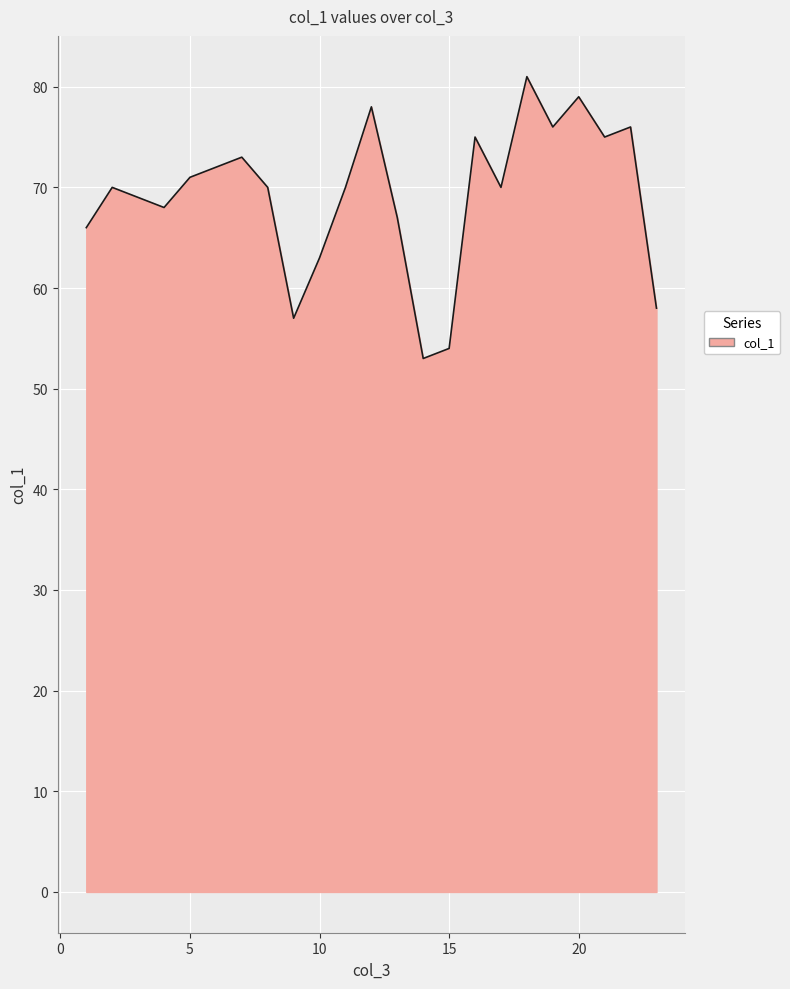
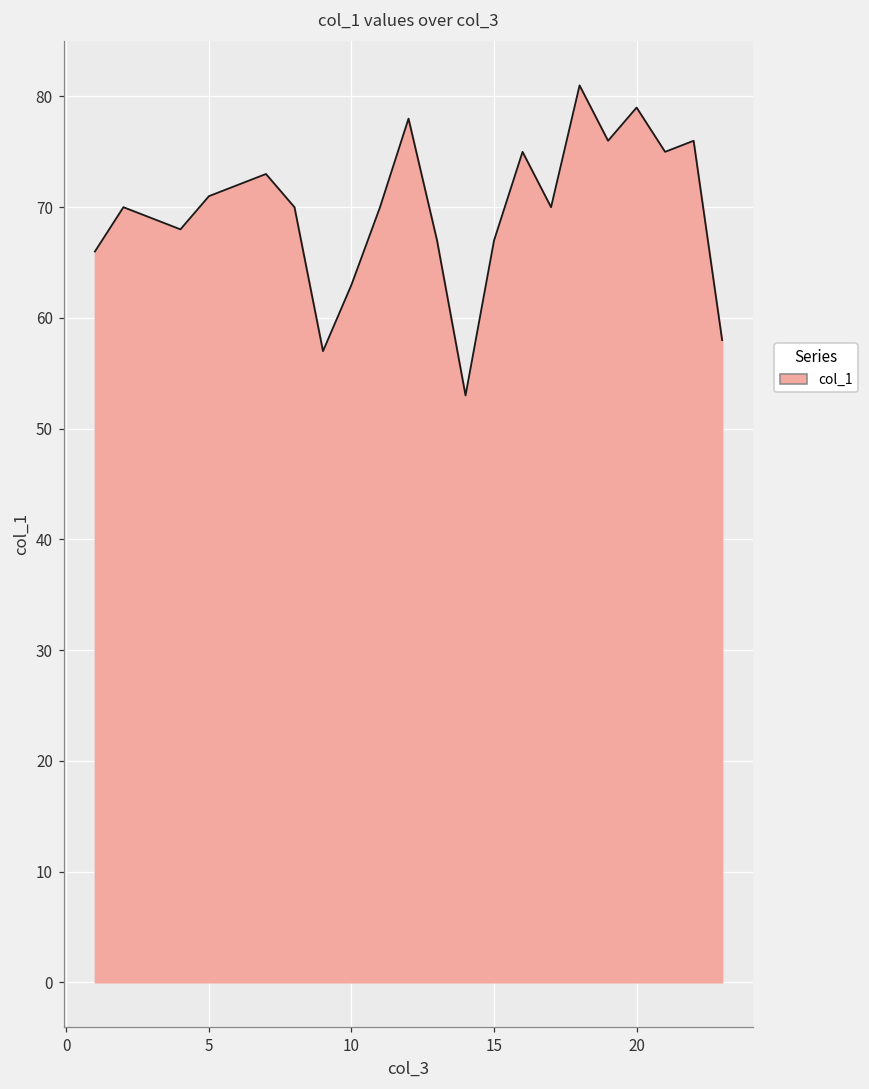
  {
    "5": 71,
    "10": 63,
-   "15": 54,
+   "15": 67,
    "20": 79
  }
